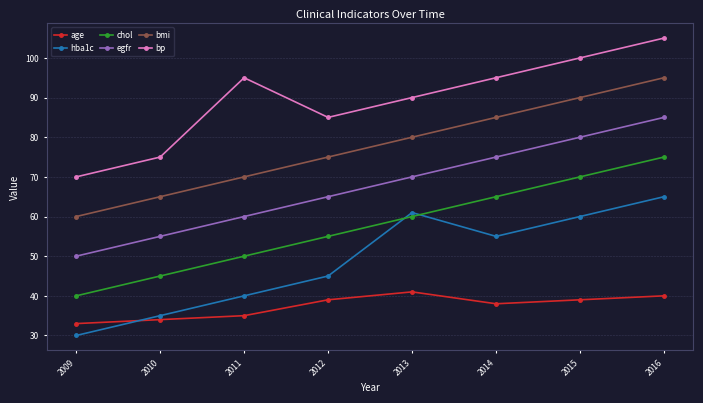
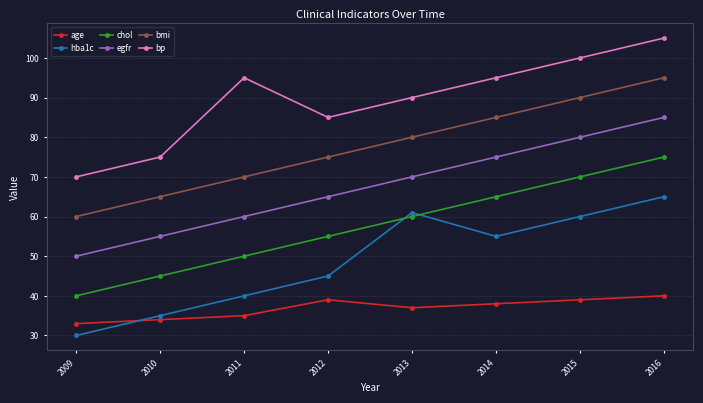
  {
    "age": {
      "2009": 33,
      "2010": 34,
      "2011": 35,
      "2012": 39,
-     "2013": 41,
+     "2013": 37,
      "2014": 38,
      "2015": 39,
      "2016": 40
    },
    "hba1c": {
      "2009": 30,
      "2010": 35,
      "2011": 40,
      "2012": 45,
      "2013": 61,
      "2014": 55,
      "2015": 60,
      "2016": 65
    },
    "chol": {
      "2009": 40,
      "2010": 45,
      "2011": 50,
      "2012": 55,
      "2013": 60,
      "2014": 65,
      "2015": 70,
      "2016": 75
    },
    "egfr": {
      "2009": 50,
      "2010": 55,
      "2011": 60,
      "2012": 65,
      "2013": 70,
      "2014": 75,
      "2015": 80,
      "2016": 85
    },
    "bmi": {
      "2009": 60,
      "2010": 65,
      "2011": 70,
      "2012": 75,
      "2013": 80,
      "2014": 85,
      "2015": 90,
      "2016": 95
    },
    "bp": {
      "2009": 70,
      "2010": 75,
      "2011": 95,
      "2012": 85,
      "2013": 90,
      "2014": 95,
      "2015": 100,
      "2016": 105
    }
  }
